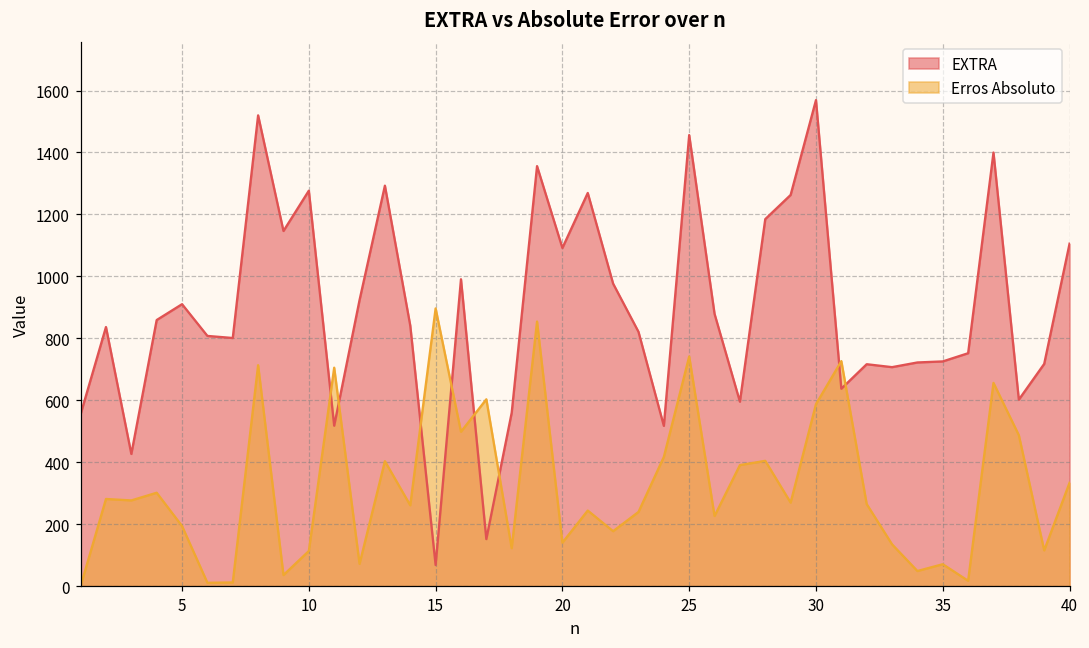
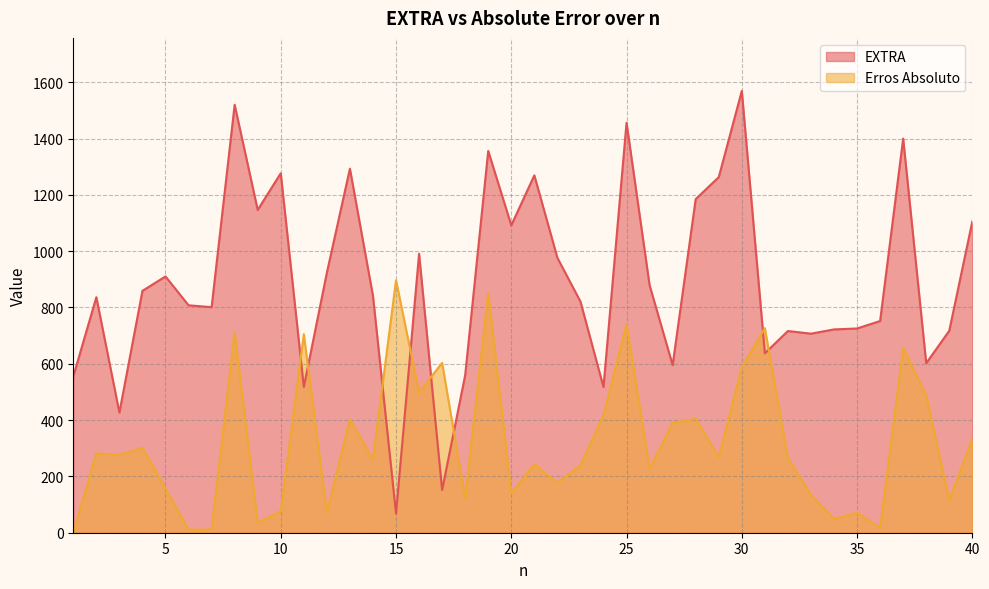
  {
    "EXTRA": {
      "5": 910,
      "10": 1280,
      "15": 70,
      "20": 1090,
      "25": 1460,
      "30": 1570,
      "35": 730,
      "40": 1110
    },
    "Erros Absoluto": {
-     "5": 190,
-     "10": 110,
+     "5": 160,
+     "10": 80,
      "15": 900,
      "20": 140,
      "25": 740,
      "30": 590,
      "35": 70,
      "40": 330
    }
  }
